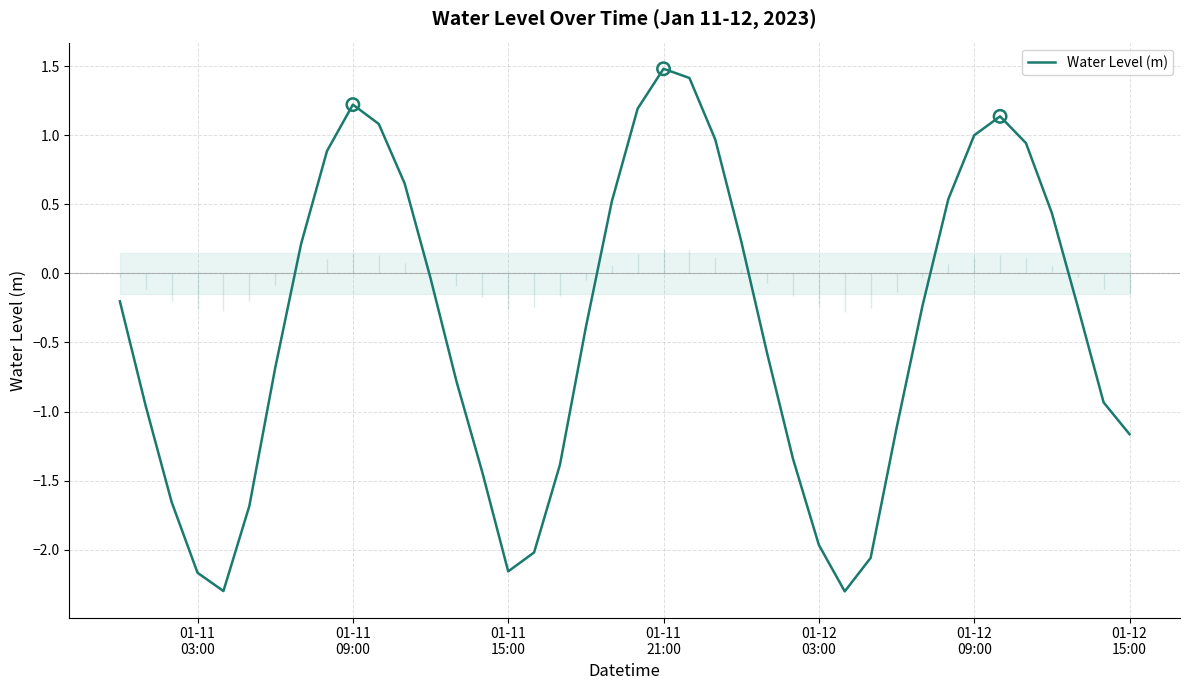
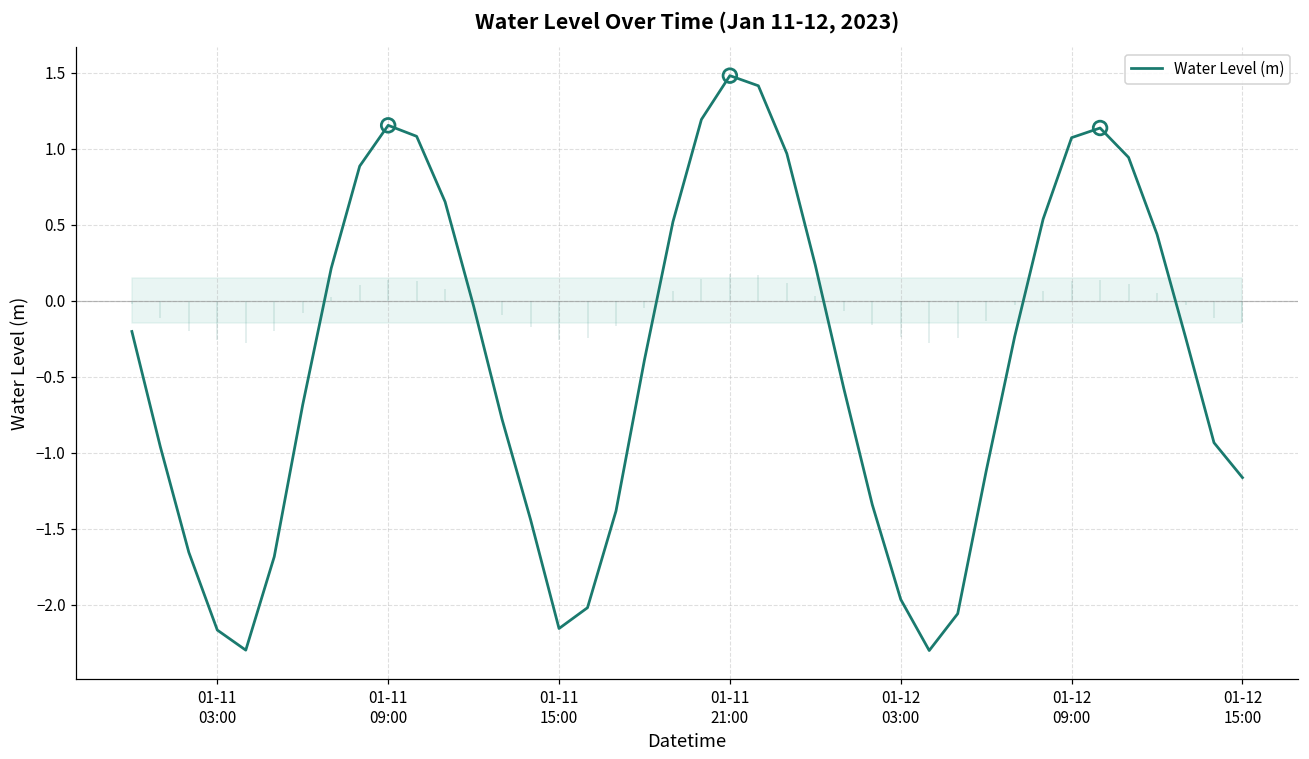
  {
    "Water Level (m)": {
      "01-11 03:00": -2.17,
-     "01-11 09:00": 1.22,
+     "01-11 09:00": 1.15,
      "01-11 15:00": -2.16,
      "01-12 03:00": -1.97,
-     "01-12 09:00": 1.00,
+     "01-12 09:00": 1.07,
      "01-12 15:00": -1.16
    }
  }
